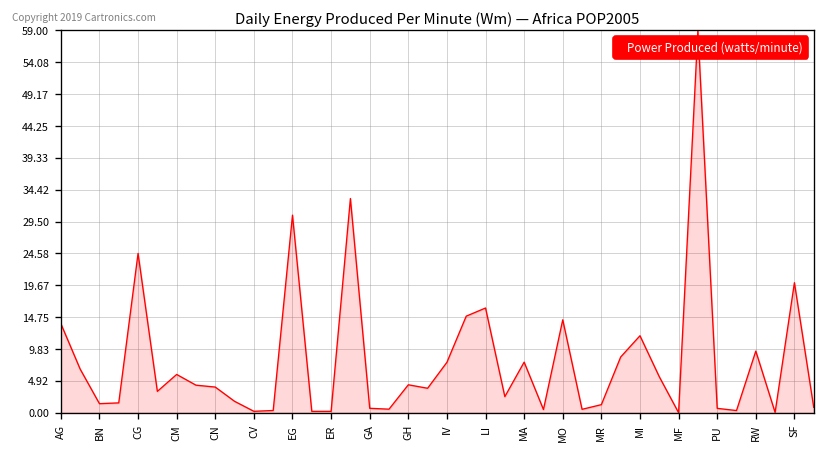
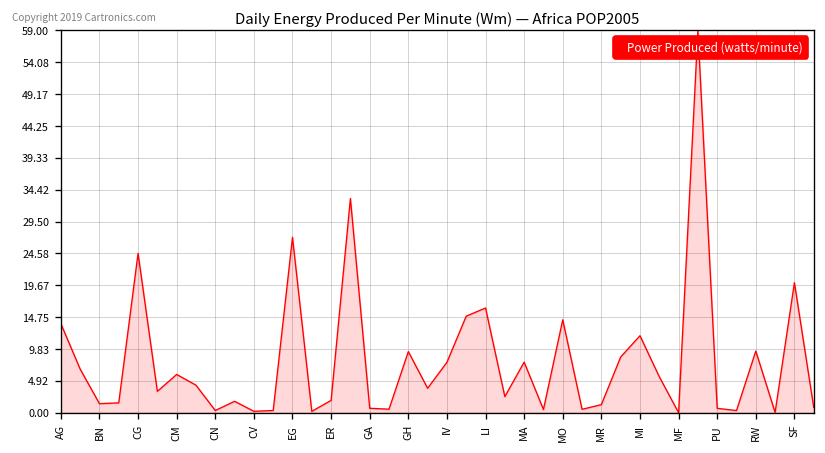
  {
    "AG": 14,
    "BN": 1,
    "CG": 25,
    "CM": 6,
-   "CN": 4,
+   "CN": 0,
    "CV": 0,
-   "EG": 30,
-   "ER": 0,
+   "EG": 27,
+   "ER": 2,
    "GA": 1,
-   "GH": 4,
+   "GH": 9,
    "IV": 8,
    "LI": 16,
    "MA": 8,
    "MO": 14,
    "MR": 1,
    "MI": 12,
    "MF": 0,
    "PU": 1,
    "RW": 10,
    "SF": 20
  }
